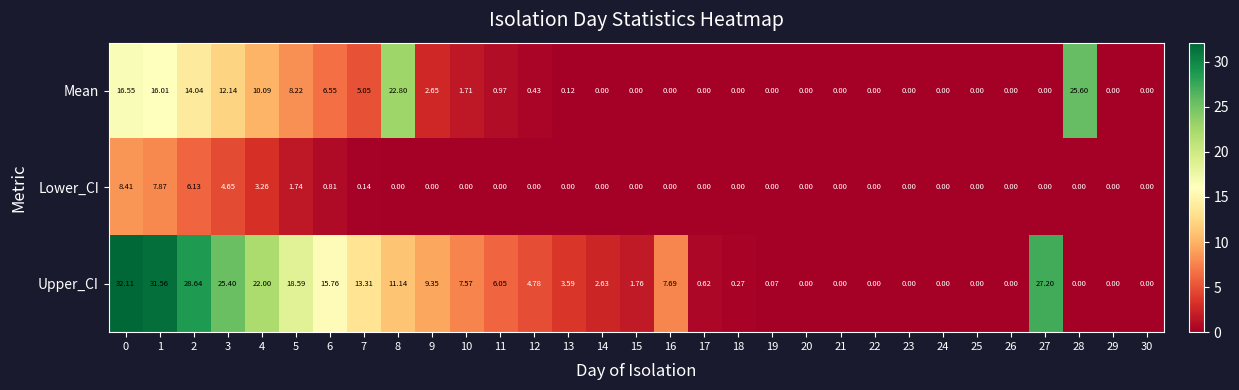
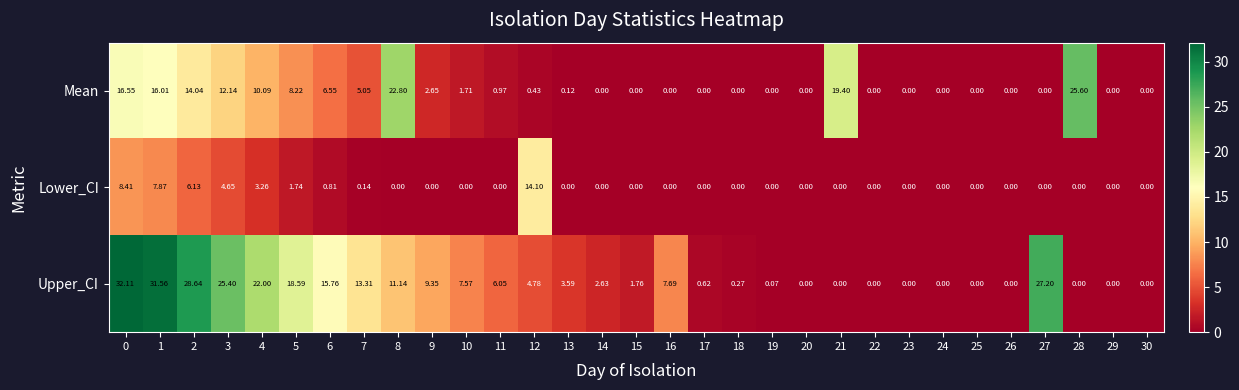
  {
    "Mean": {
      "0": 16.55,
      "1": 16.01,
      "2": 14.04,
      "3": 12.14,
      "4": 10.09,
      "5": 8.22,
      "6": 6.55,
      "7": 5.05,
      "8": 22.80,
      "9": 2.65,
      "10": 1.71,
      "11": 0.97,
      "12": 0.43,
      "13": 0.12,
      "14": 0.00,
      "15": 0.00,
      "16": 0.00,
      "17": 0.00,
      "18": 0.00,
      "19": 0.00,
      "20": 0.00,
-     "21": 0.00,
+     "21": 19.40,
      "22": 0.00,
      "23": 0.00,
      "24": 0.00,
      "25": 0.00,
      "26": 0.00,
      "27": 0.00,
      "28": 25.60,
      "29": 0.00,
      "30": 0.00
    },
    "Lower_CI": {
      "0": 8.41,
      "1": 7.87,
      "2": 6.13,
      "3": 4.65,
      "4": 3.26,
      "5": 1.74,
      "6": 0.81,
      "7": 0.14,
      "8": 0.00,
      "9": 0.00,
      "10": 0.00,
      "11": 0.00,
-     "12": 0.00,
+     "12": 14.10,
      "13": 0.00,
      "14": 0.00,
      "15": 0.00,
      "16": 0.00,
      "17": 0.00,
      "18": 0.00,
      "19": 0.00,
      "20": 0.00,
      "21": 0.00,
      "22": 0.00,
      "23": 0.00,
      "24": 0.00,
      "25": 0.00,
      "26": 0.00,
      "27": 0.00,
      "28": 0.00,
      "29": 0.00,
      "30": 0.00
    },
    "Upper_CI": {
      "0": 32.11,
      "1": 31.56,
      "2": 28.64,
      "3": 25.40,
      "4": 22.00,
      "5": 18.59,
      "6": 15.76,
      "7": 13.31,
      "8": 11.14,
      "9": 9.35,
      "10": 7.57,
      "11": 6.05,
      "12": 4.78,
      "13": 3.59,
      "14": 2.63,
      "15": 1.76,
      "16": 7.69,
      "17": 0.62,
      "18": 0.27,
      "19": 0.07,
      "20": 0.00,
      "21": 0.00,
      "22": 0.00,
      "23": 0.00,
      "24": 0.00,
      "25": 0.00,
      "26": 0.00,
      "27": 27.20,
      "28": 0.00,
      "29": 0.00,
      "30": 0.00
    }
  }
